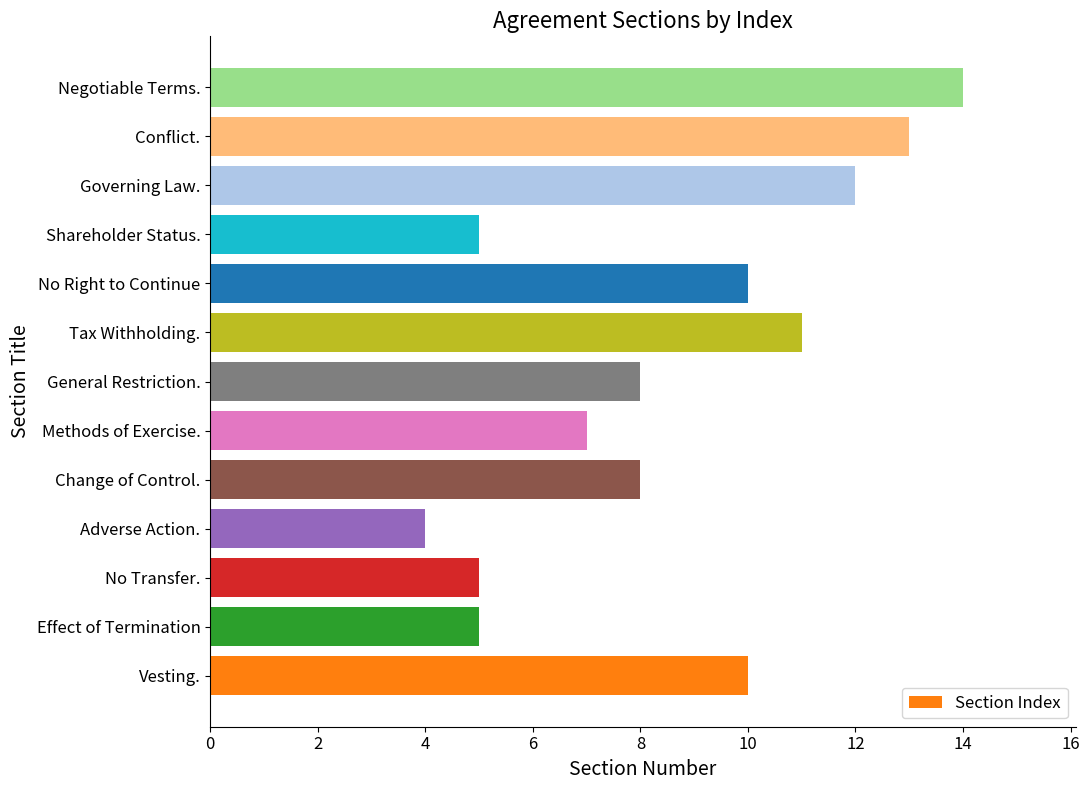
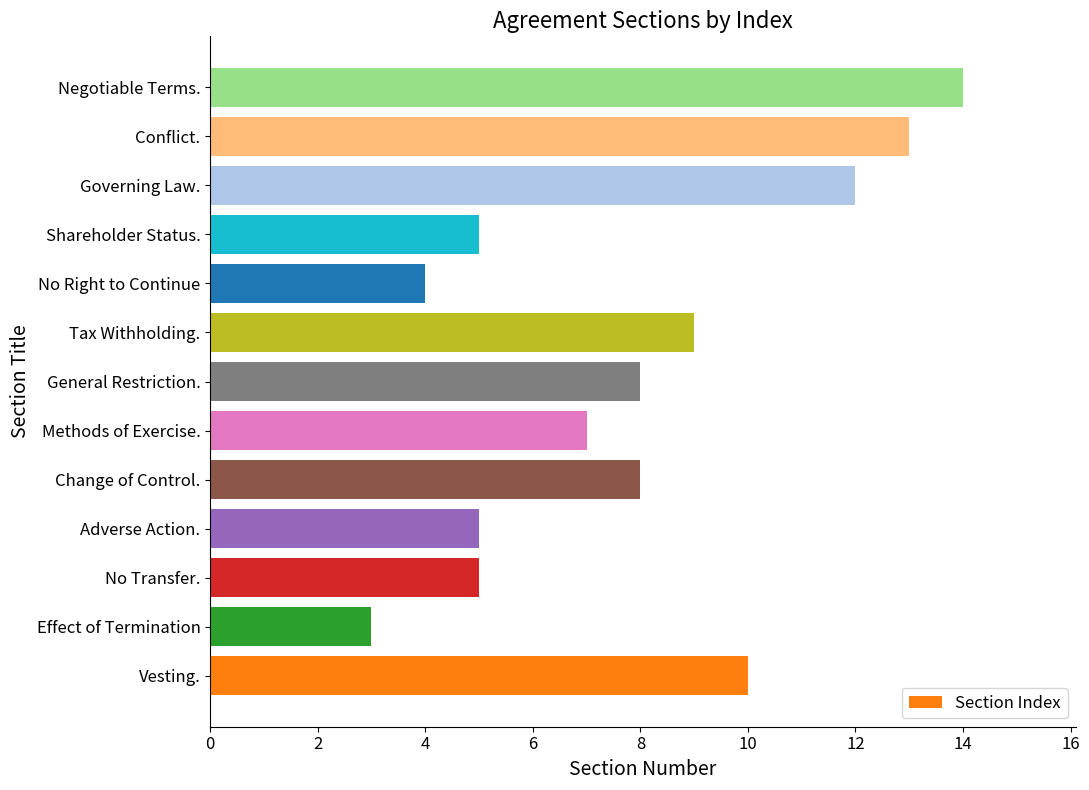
  {
    "Negotiable Terms.": 14,
    "Conflict.": 13,
    "Governing Law.": 12,
    "Shareholder Status.": 5,
-   "No Right to Continue": 10,
-   "Tax Withholding.": 11,
+   "No Right to Continue": 4,
+   "Tax Withholding.": 9,
    "General Restriction.": 8,
    "Methods of Exercise.": 7,
    "Change of Control.": 8,
-   "Adverse Action.": 4,
+   "Adverse Action.": 5,
    "No Transfer.": 5,
-   "Effect of Termination": 5,
+   "Effect of Termination": 3,
    "Vesting.": 10
  }
